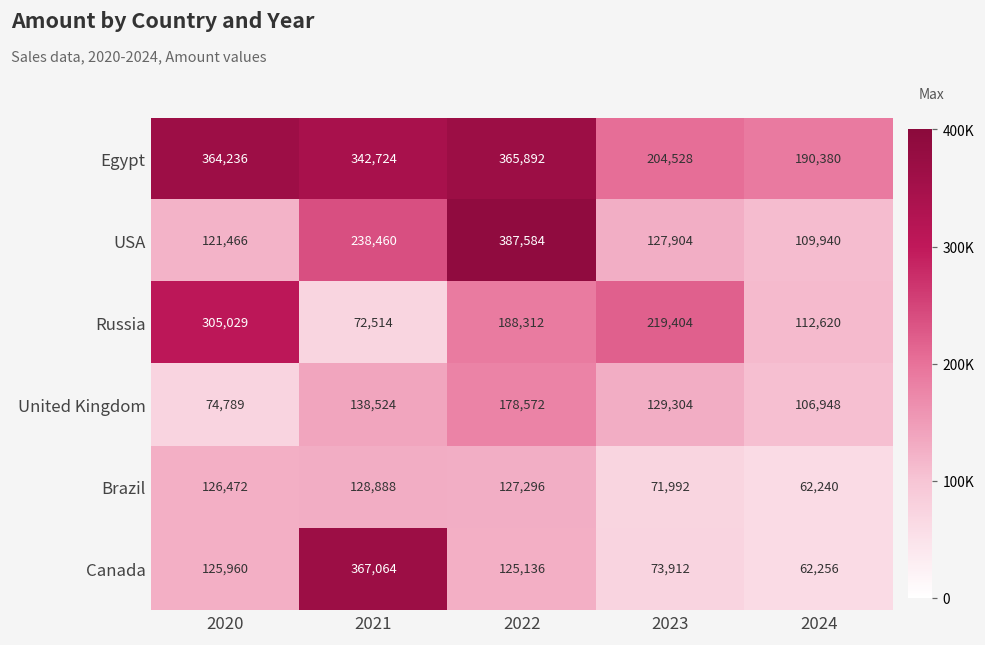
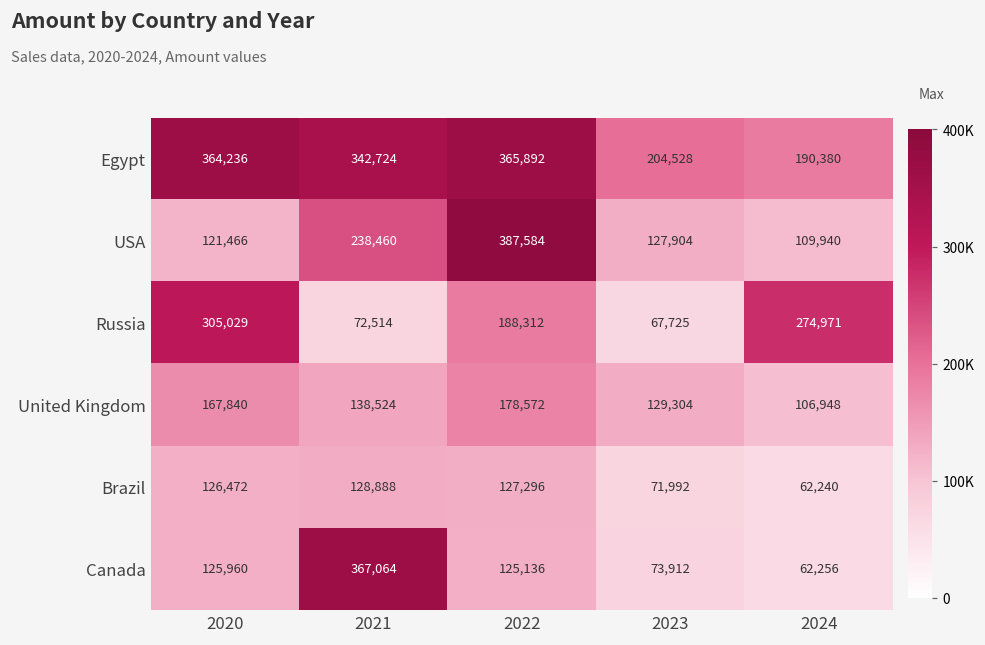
  {
    "Egypt": {
      "2020": "364,236",
      "2021": "342,724",
      "2022": "365,892",
      "2023": "204,528",
      "2024": "190,380"
    },
    "USA": {
      "2020": "121,466",
      "2021": "238,460",
      "2022": "387,584",
      "2023": "127,904",
      "2024": "109,940"
    },
    "Russia": {
      "2020": "305,029",
      "2021": "72,514",
      "2022": "188,312",
-     "2023": "219,404",
-     "2024": "112,620"
+     "2023": "67,725",
+     "2024": "274,971"
    },
    "United Kingdom": {
-     "2020": "74,789",
+     "2020": "167,840",
      "2021": "138,524",
      "2022": "178,572",
      "2023": "129,304",
      "2024": "106,948"
    },
    "Brazil": {
      "2020": "126,472",
      "2021": "128,888",
      "2022": "127,296",
      "2023": "71,992",
      "2024": "62,240"
    },
    "Canada": {
      "2020": "125,960",
      "2021": "367,064",
      "2022": "125,136",
      "2023": "73,912",
      "2024": "62,256"
    }
  }
